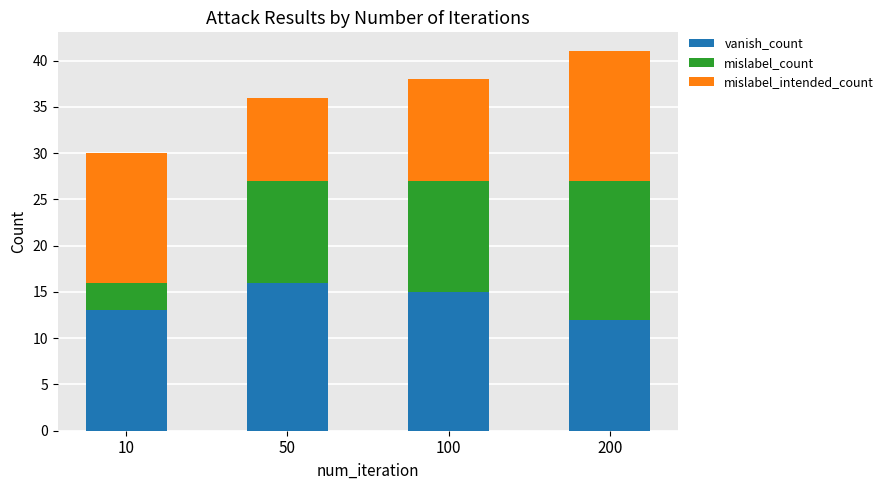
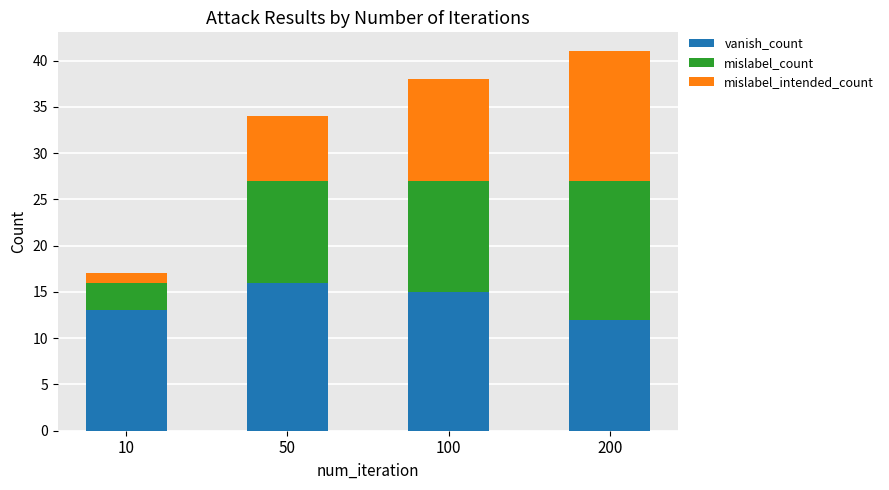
  {
    "vanish_count": {
      "10": 13,
      "50": 16,
      "100": 15,
      "200": 12
    },
    "mislabel_count": {
      "10": 3,
      "50": 11,
      "100": 12,
      "200": 15
    },
    "mislabel_intended_count": {
-     "10": 14,
-     "50": 9,
+     "10": 1,
+     "50": 7,
      "100": 11,
      "200": 14
    }
  }
